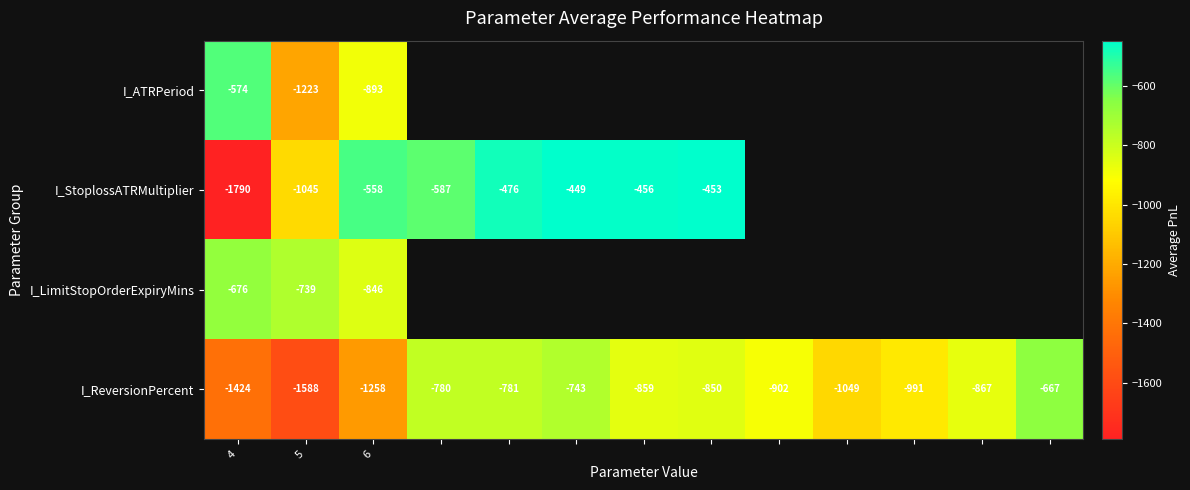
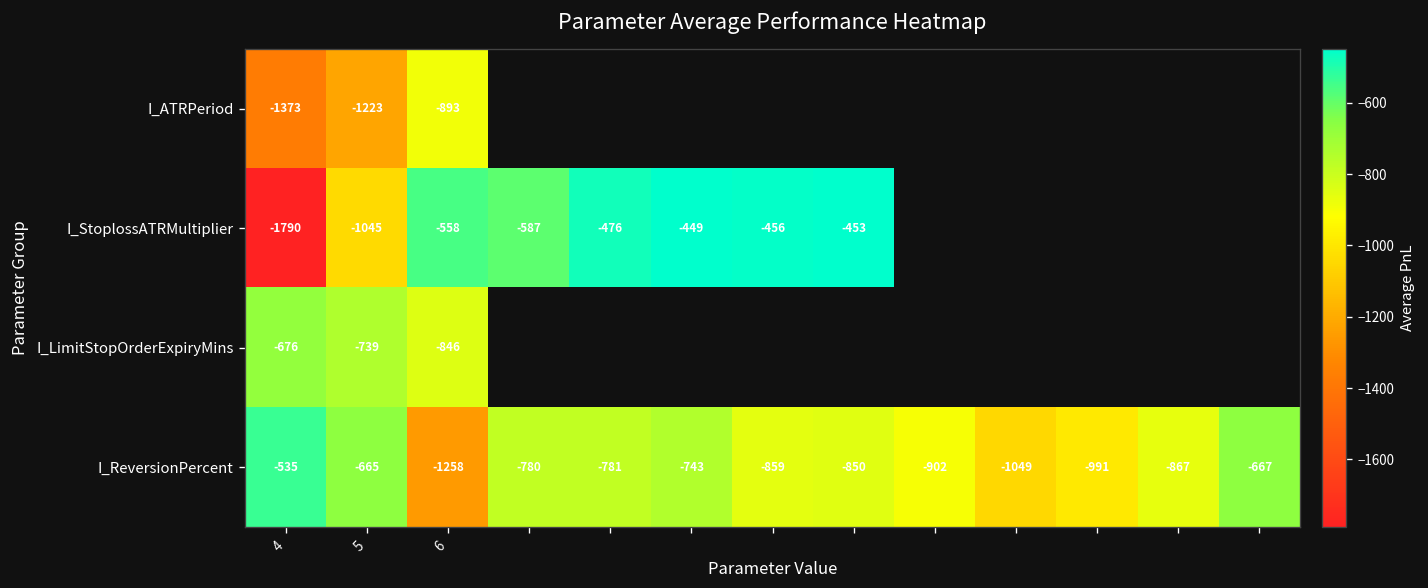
  {
    "I_ATRPeriod": {
-     "4": -574,
+     "4": -1373,
      "5": -1223,
      "6": -893
    },
    "I_StoplossATRMultiplier": {
      "4": -1790,
      "5": -1045,
      "6": -558
    },
    "I_LimitStopOrderExpiryMins": {
      "4": -676,
      "5": -739,
      "6": -846
    },
    "I_ReversionPercent": {
-     "4": -1424,
-     "5": -1588,
+     "4": -535,
+     "5": -665,
      "6": -1258
    }
  }
